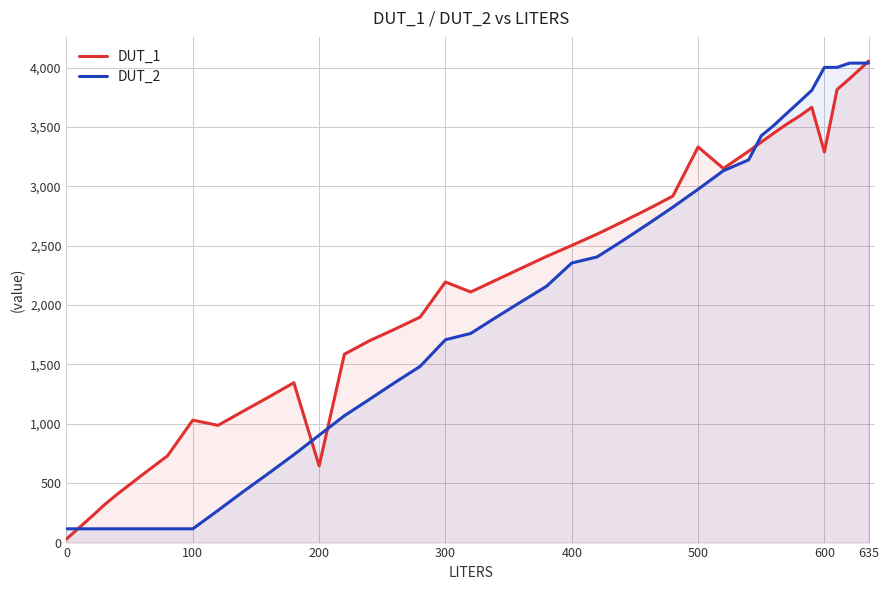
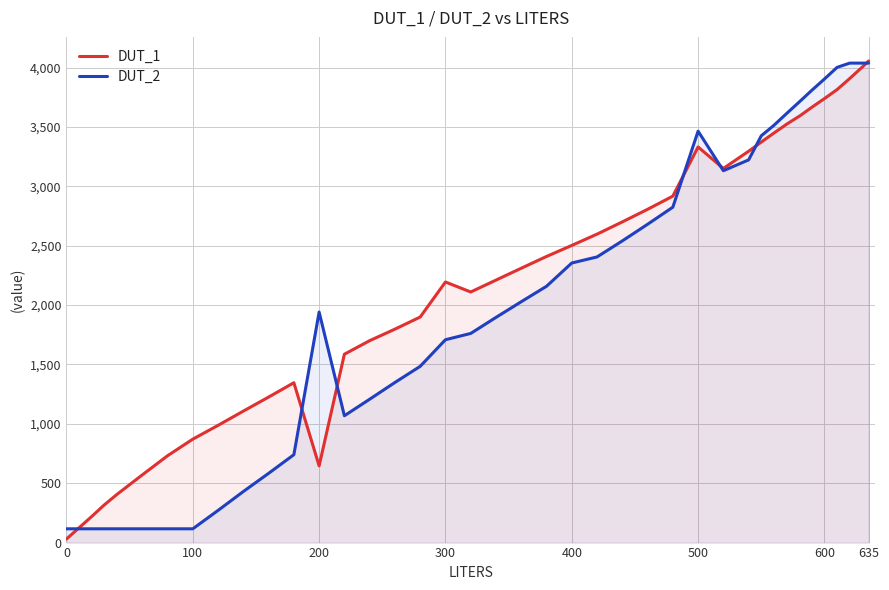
  {
    "DUT_1": {
      "0": "30",
-     "100": "1,030",
+     "100": "870",
      "200": "650",
      "300": "2,190",
      "400": "2,500",
      "500": "3,330",
-     "600": "3,290"
+     "600": "3,740"
    },
    "DUT_2": {
      "0": "120",
      "100": "120",
-     "200": "900",
+     "200": "1,940",
      "300": "1,710",
      "400": "2,350",
-     "500": "2,980",
-     "600": "4,000"
+     "500": "3,460",
+     "600": "3,900"
    }
  }
